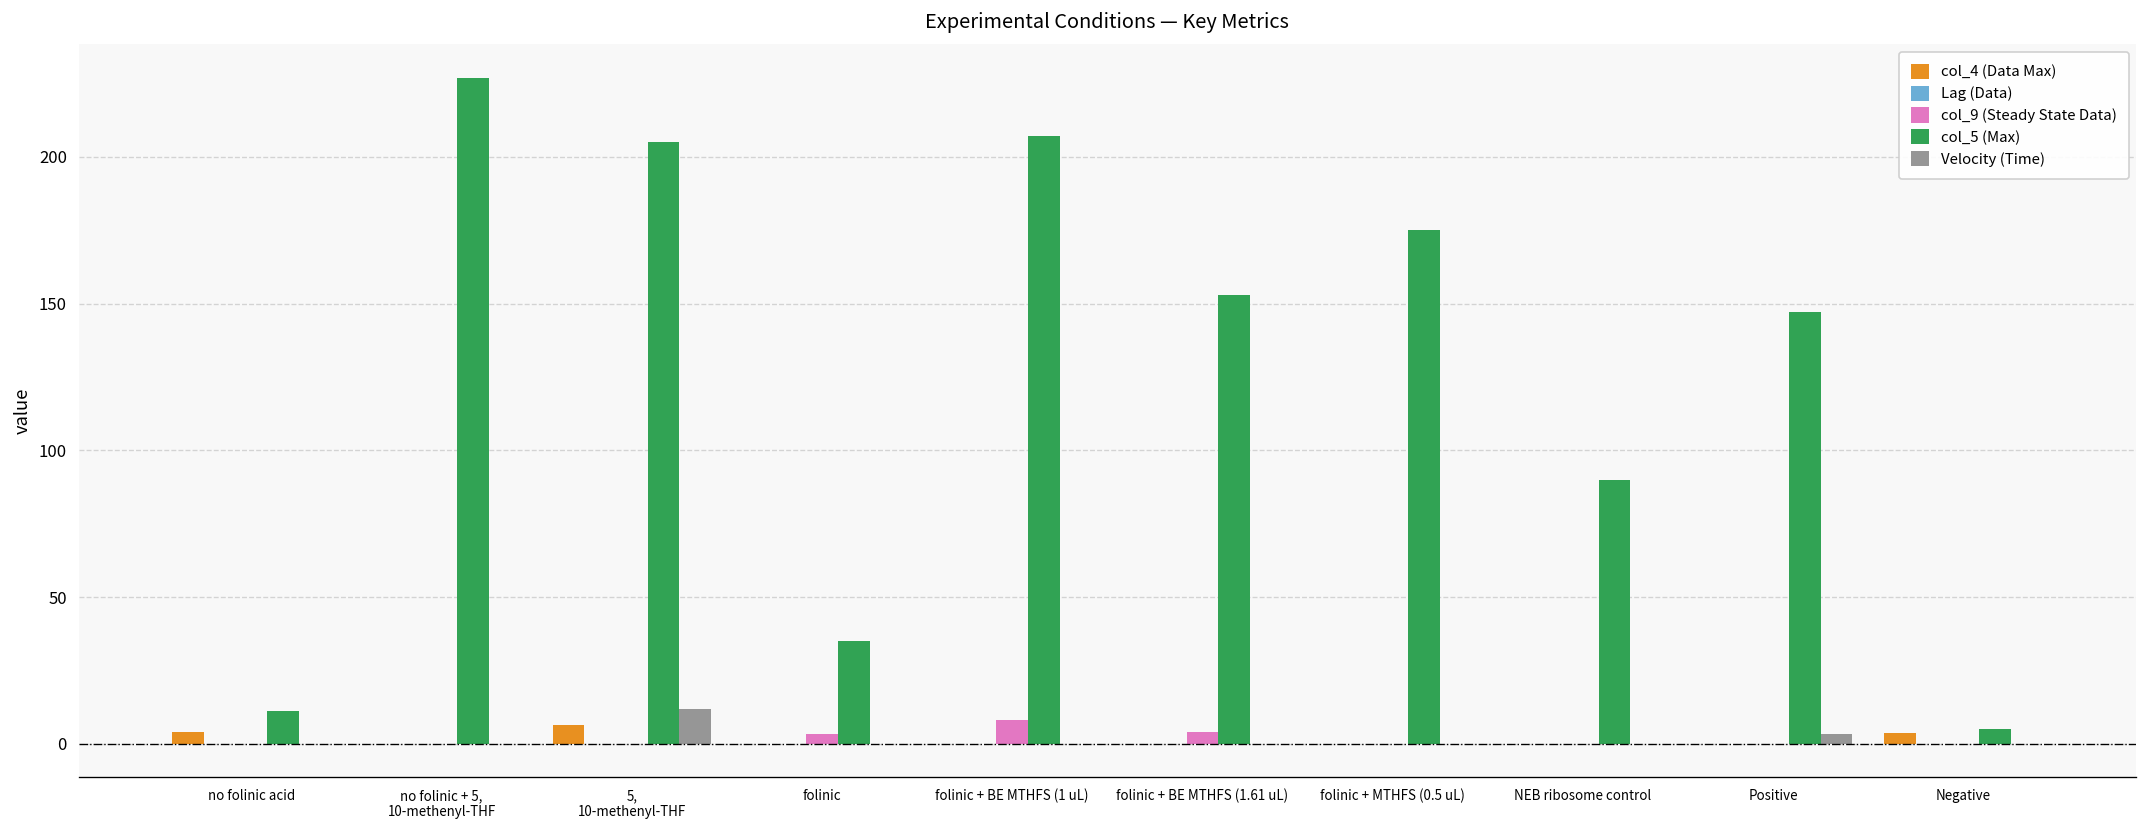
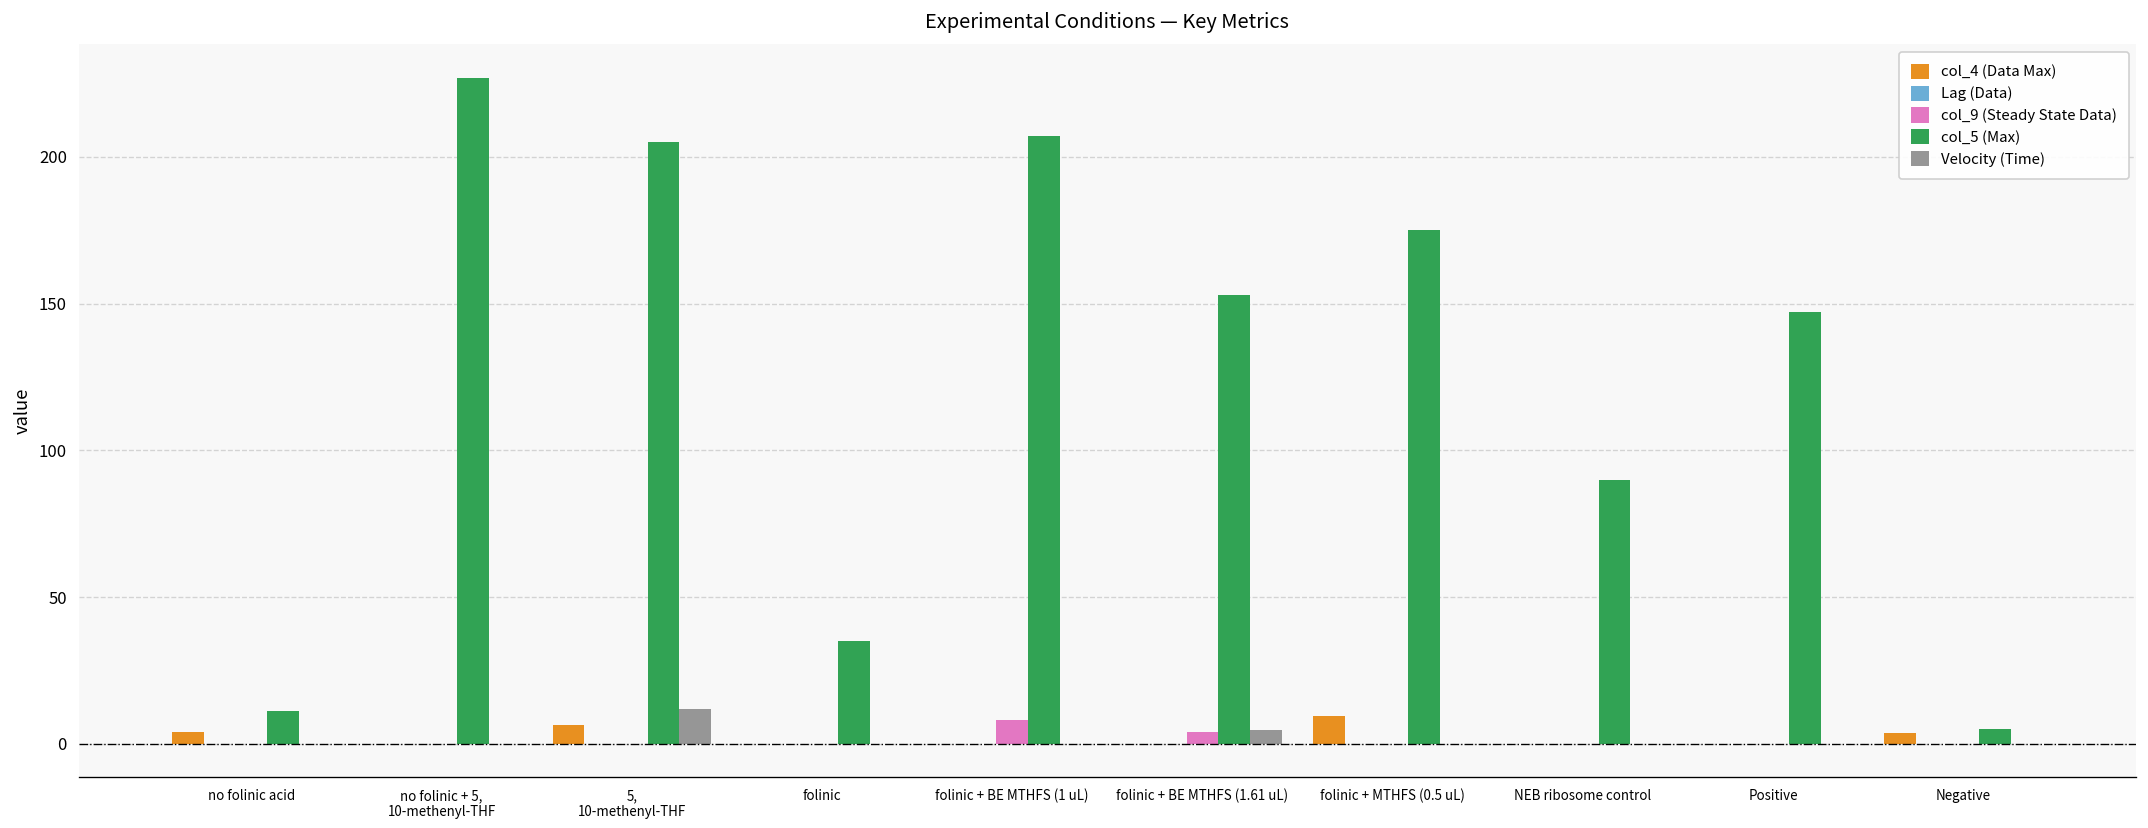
  {
    "col_4 (Data Max)": {
      "no folinic acid": 4,
      "5, 10-methenyl-THF": 6,
-     "folinic + MTHFS (0.5 uL)": 0,
+     "folinic + MTHFS (0.5 uL)": 10,
      "Negative": 4
    },
    "col_9 (Steady State Data)": {
-     "folinic": 4,
+     "folinic": 0,
      "folinic + BE MTHFS (1 uL)": 8,
      "folinic + BE MTHFS (1.61 uL)": 4
    },
    "col_5 (Max)": {
      "no folinic acid": 11,
      "no folinic + 5, 10-methenyl-THF": 227,
      "5, 10-methenyl-THF": 205,
      "folinic": 35,
      "folinic + BE MTHFS (1 uL)": 207,
      "folinic + BE MTHFS (1.61 uL)": 153,
      "folinic + MTHFS (0.5 uL)": 175,
      "NEB ribosome control": 90,
      "Positive": 147,
      "Negative": 5
    },
    "Velocity (Time)": {
      "5, 10-methenyl-THF": 12,
-     "folinic + BE MTHFS (1.61 uL)": 0,
-     "Positive": 4
+     "folinic + BE MTHFS (1.61 uL)": 5,
+     "Positive": 0
    }
  }
